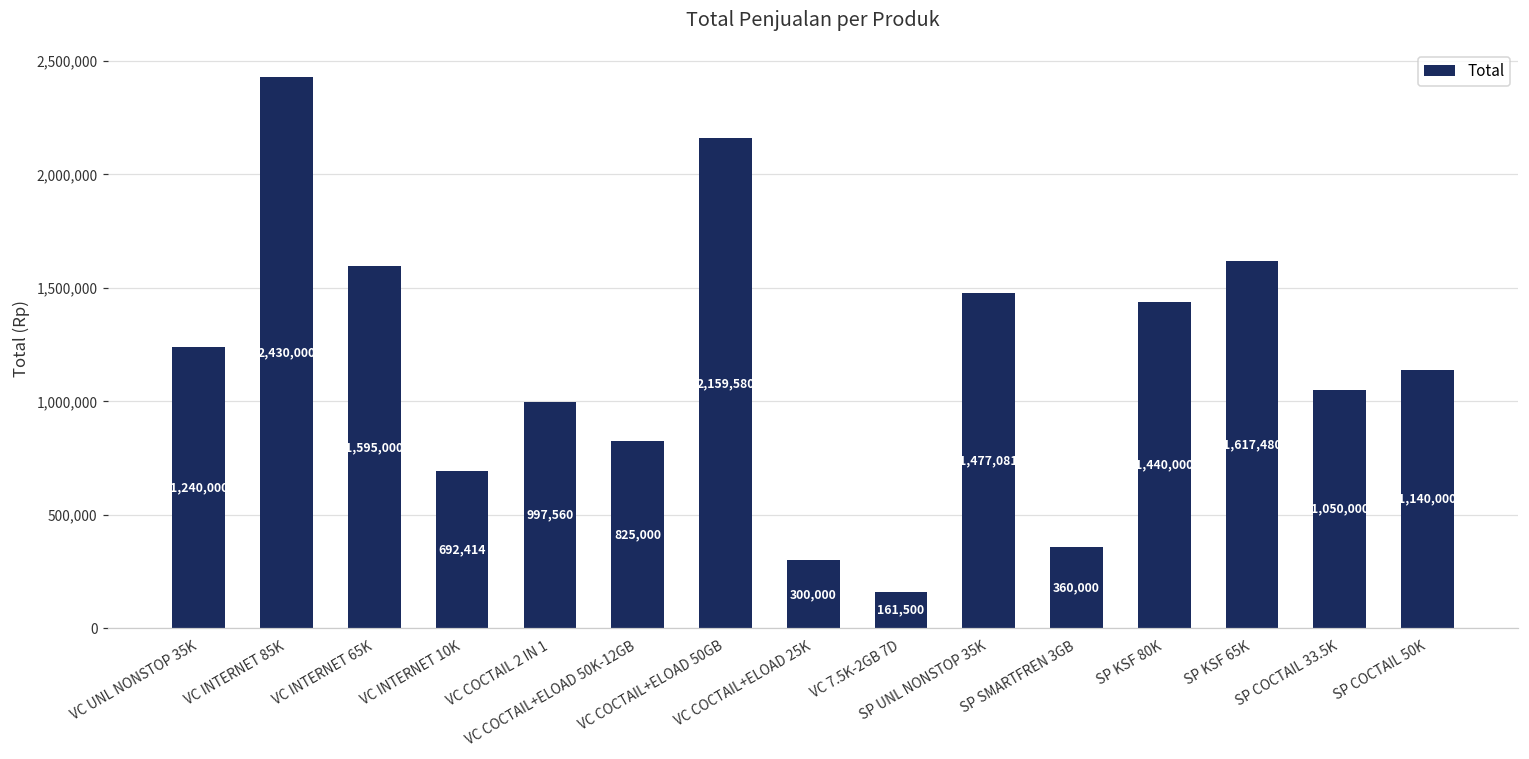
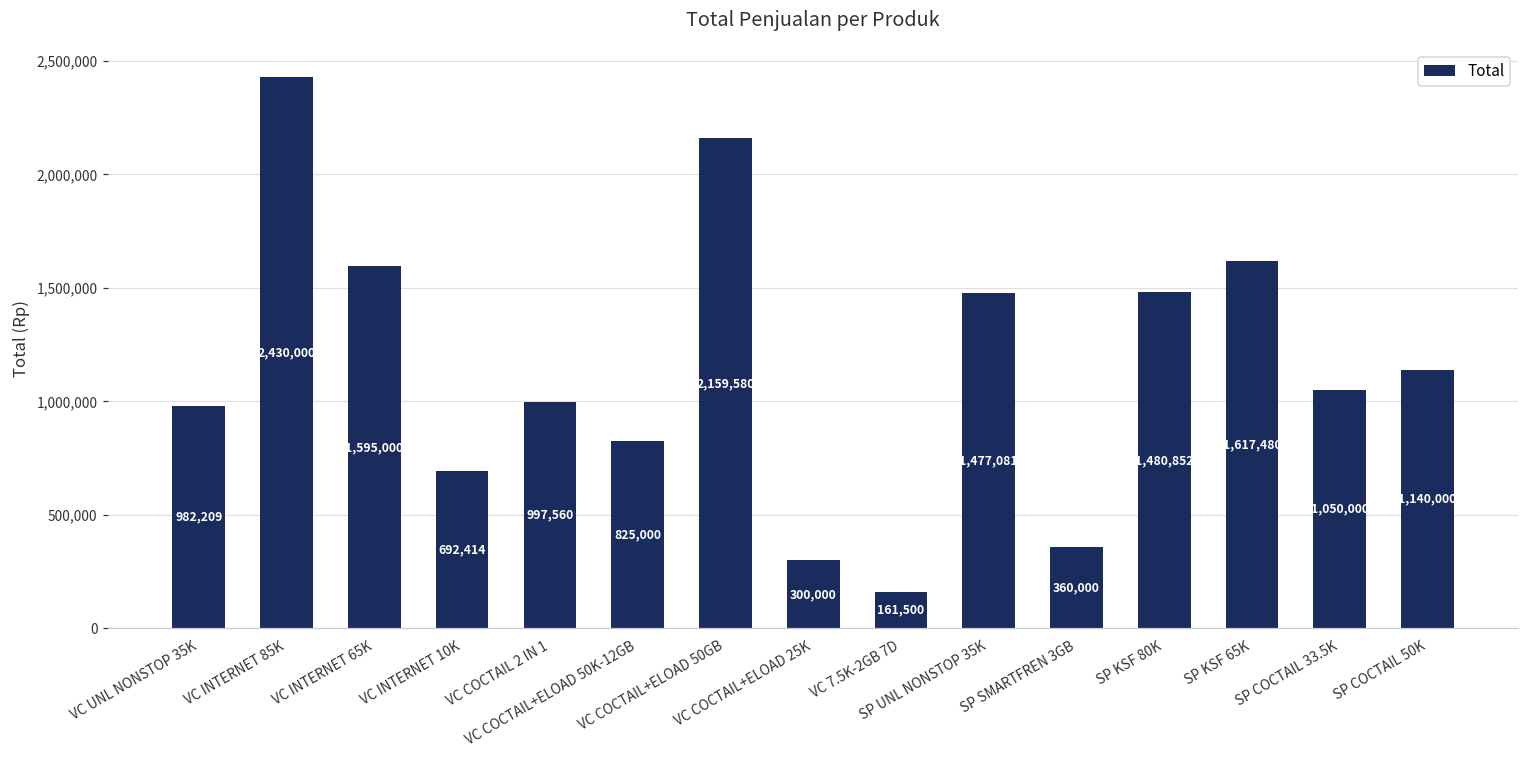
  {
-   "VC UNL NONSTOP 35K": "1,240,000",
+   "VC UNL NONSTOP 35K": "982,209",
    "VC INTERNET 85K": "2,430,000",
    "VC INTERNET 65K": "1,595,000",
    "VC INTERNET 10K": "692,414",
    "VC COCTAIL 2 IN 1": "997,560",
    "VC COCTAIL+ELOAD 50K-12GB": "825,000",
    "VC COCTAIL+ELOAD 50GB": "2,159,580",
    "VC COCTAIL+ELOAD 25K": "300,000",
    "VC 7.5K-2GB 7D": "161,500",
    "SP UNL NONSTOP 35K": "1,477,081",
    "SP SMARTFREN 3GB": "360,000",
-   "SP KSF 80K": "1,440,000",
+   "SP KSF 80K": "1,480,852",
    "SP KSF 65K": "1,617,480",
    "SP COCTAIL 33.5K": "1,050,000",
    "SP COCTAIL 50K": "1,140,000"
  }
